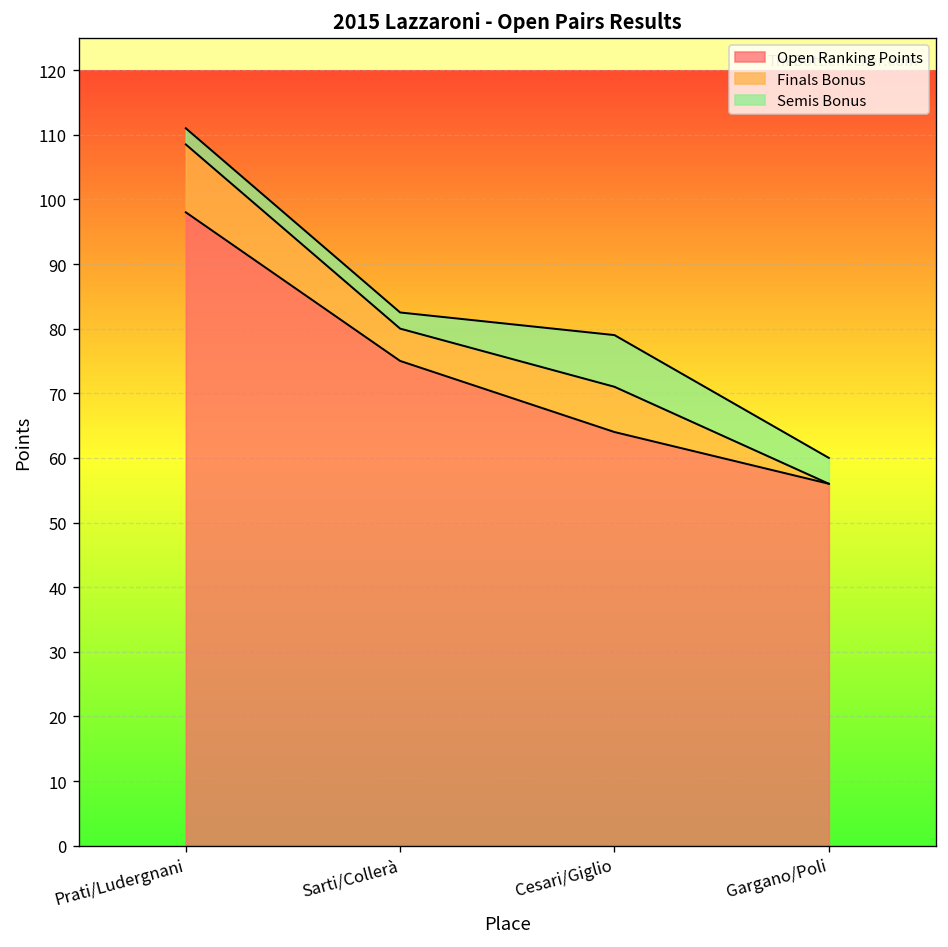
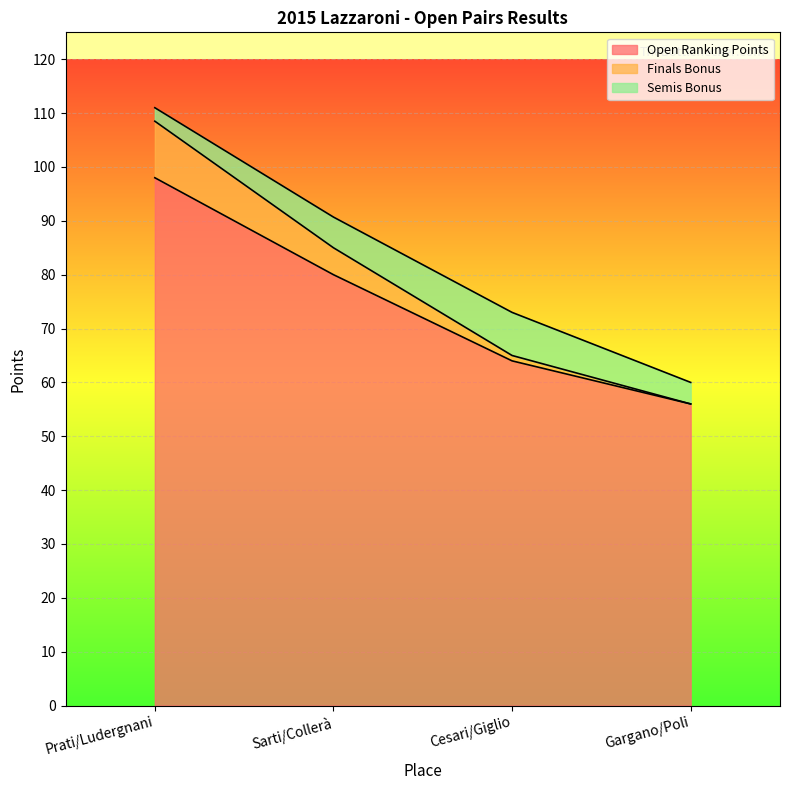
  {
    "Open Ranking Points": {
      "Prati/Ludergnani": 98,
-     "Sarti/Collerà": 75,
+     "Sarti/Collerà": 80,
      "Cesari/Giglio": 64
    },
    "Finals Bonus": {
      "Prati/Ludergnani": 11,
      "Sarti/Collerà": 5,
-     "Cesari/Giglio": 7
+     "Cesari/Giglio": 1
    },
    "Semis Bonus": {
      "Prati/Ludergnani": 3,
-     "Sarti/Collerà": 3,
+     "Sarti/Collerà": 6,
      "Cesari/Giglio": 8,
      "Gargano/Poli": 4
    }
  }
